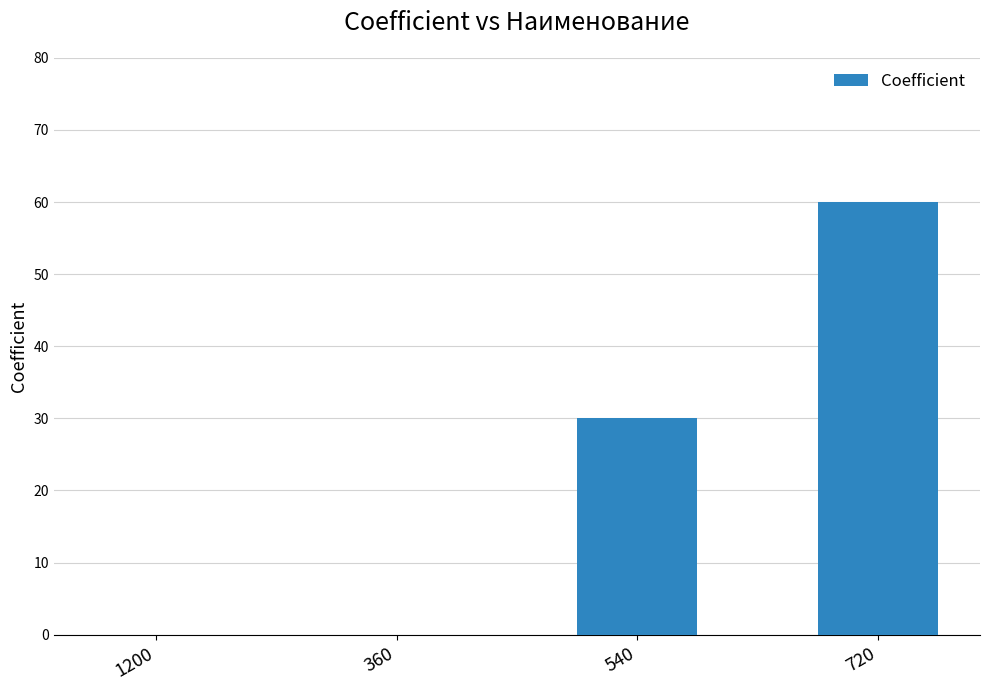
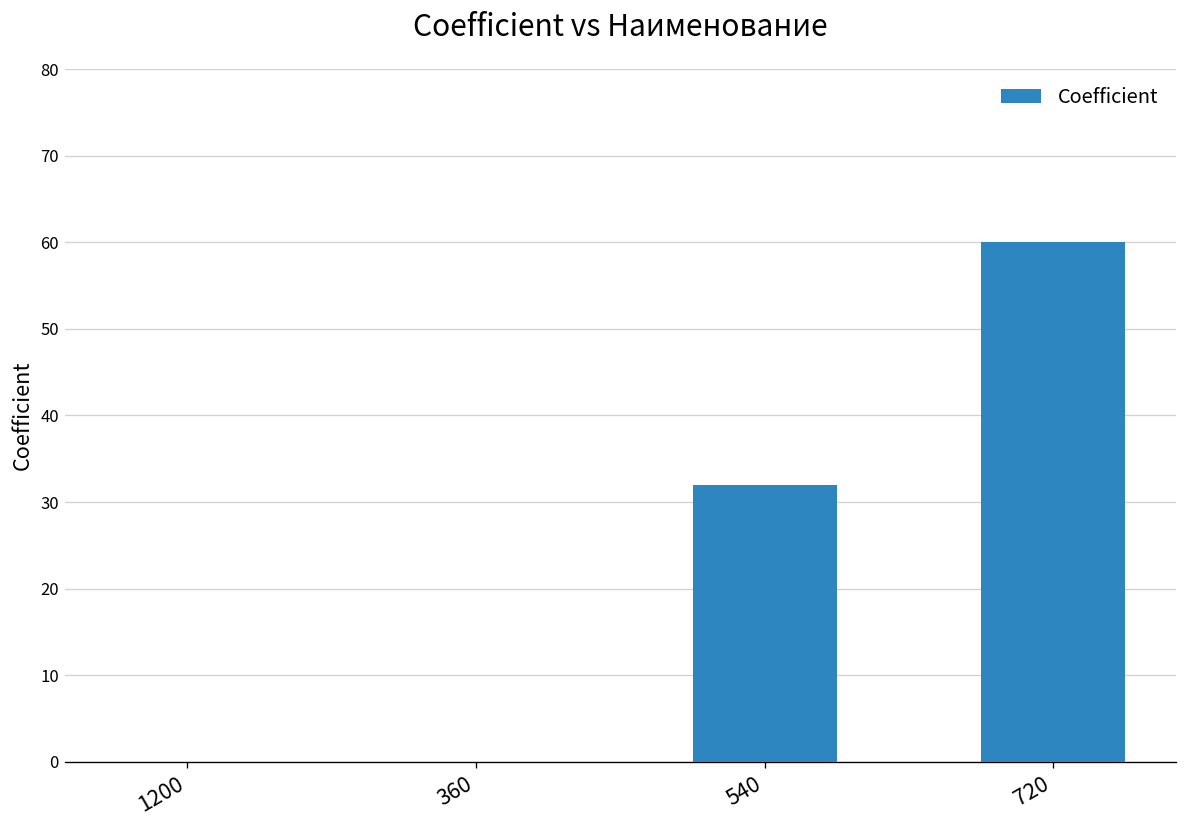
  {
    "1200": 0,
    "360": 0,
-   "540": 30,
+   "540": 32,
    "720": 60
  }
